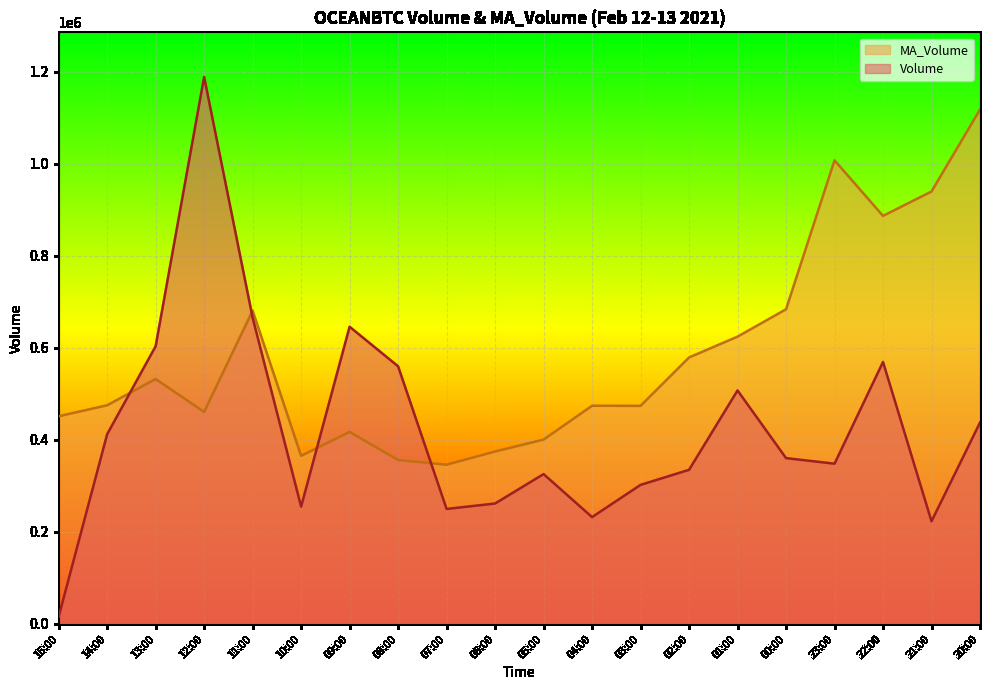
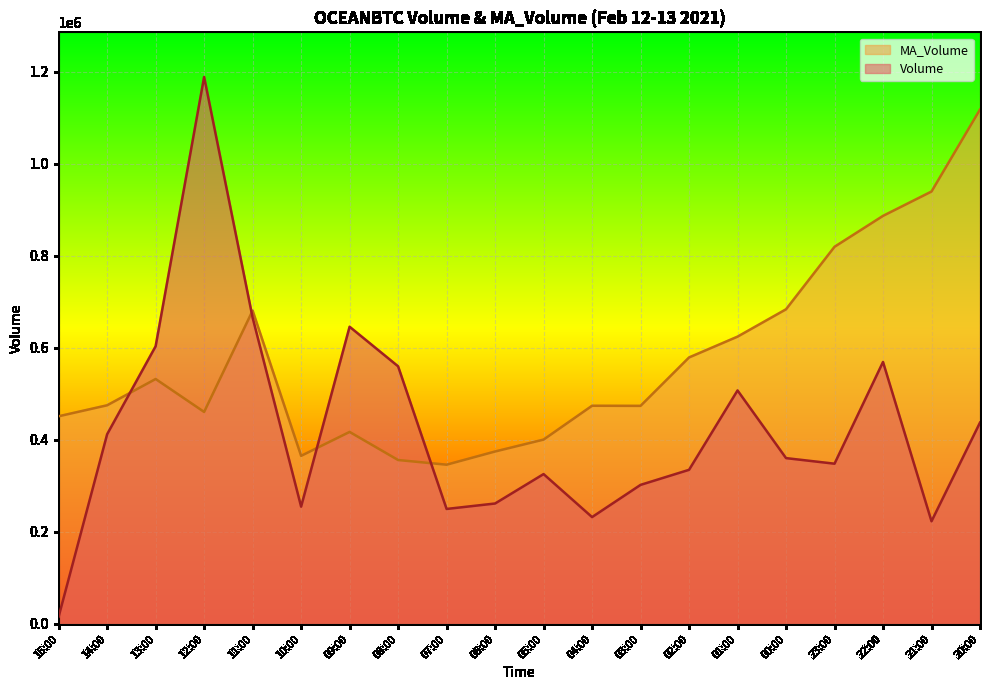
  {
    "MA_Volume": {
      "15:00": 450000,
      "14:00": 480000,
      "13:00": 530000,
      "12:00": 460000,
      "11:00": 680000,
      "10:00": 370000,
      "09:00": 420000,
      "08:00": 360000,
      "07:00": 350000,
      "06:00": 370000,
      "05:00": 400000,
      "04:00": 470000,
      "03:00": 470000,
      "02:00": 580000,
      "01:00": 620000,
      "00:00": 680000,
-     "23:00": 1010000,
+     "23:00": 820000,
      "22:00": 890000,
      "21:00": 940000,
      "20:00": 1120000
    },
    "Volume": {
      "15:00": 20000,
      "14:00": 410000,
      "13:00": 600000,
      "12:00": 1190000,
      "11:00": 670000,
      "10:00": 250000,
      "09:00": 650000,
      "08:00": 560000,
      "07:00": 250000,
      "06:00": 260000,
      "05:00": 330000,
      "04:00": 230000,
      "03:00": 300000,
      "02:00": 330000,
      "01:00": 510000,
      "00:00": 360000,
      "23:00": 350000,
      "22:00": 570000,
      "21:00": 220000,
      "20:00": 440000
    }
  }
